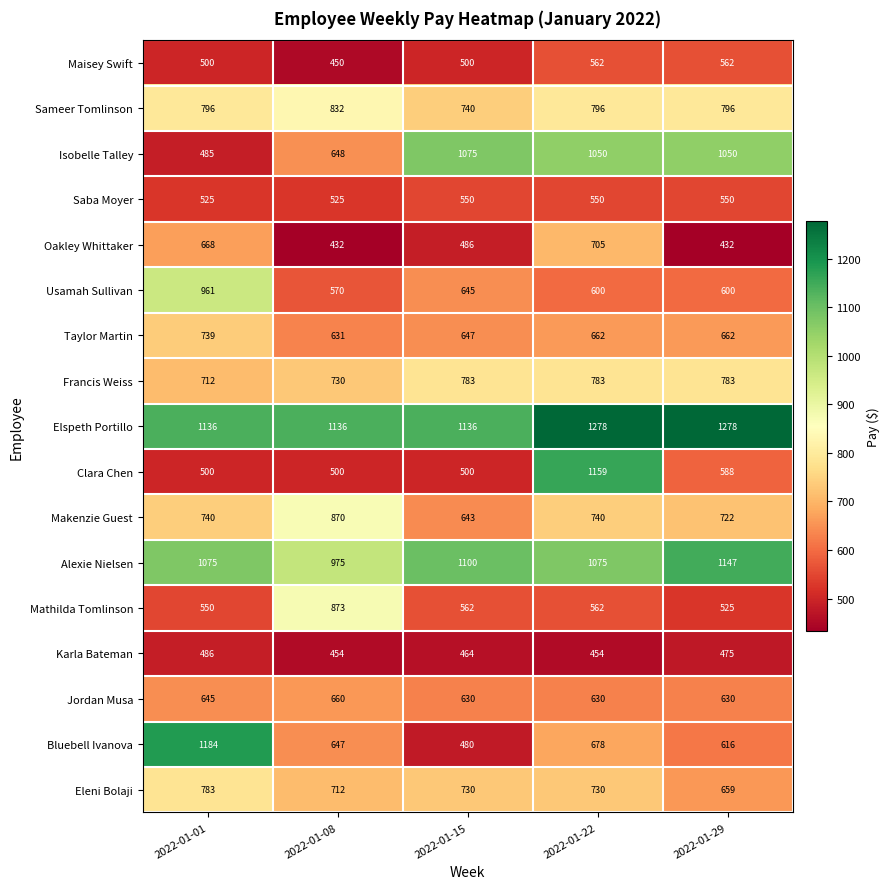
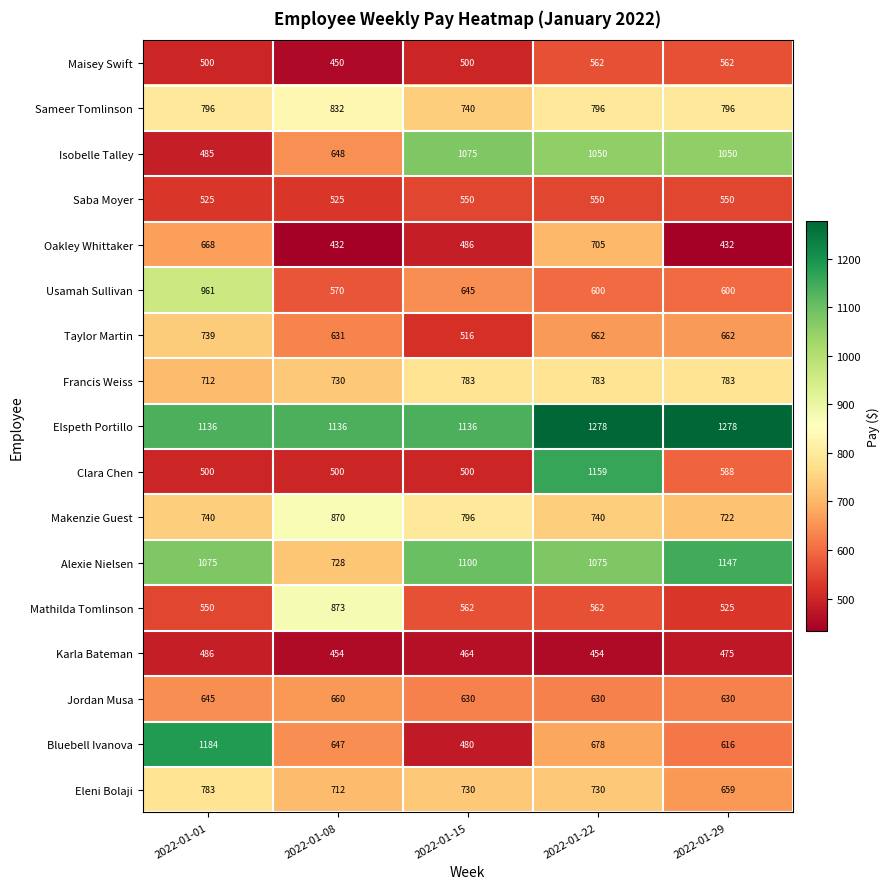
  {
    "Maisey Swift": {
      "2022-01-01": 500,
      "2022-01-08": 450,
      "2022-01-15": 500,
      "2022-01-22": 562,
      "2022-01-29": 562
    },
    "Sameer Tomlinson": {
      "2022-01-01": 796,
      "2022-01-08": 832,
      "2022-01-15": 740,
      "2022-01-22": 796,
      "2022-01-29": 796
    },
    "Isobelle Talley": {
      "2022-01-01": 485,
      "2022-01-08": 648,
      "2022-01-15": 1075,
      "2022-01-22": 1050,
      "2022-01-29": 1050
    },
    "Saba Moyer": {
      "2022-01-01": 525,
      "2022-01-08": 525,
      "2022-01-15": 550,
      "2022-01-22": 550,
      "2022-01-29": 550
    },
    "Oakley Whittaker": {
      "2022-01-01": 668,
      "2022-01-08": 432,
      "2022-01-15": 486,
      "2022-01-22": 705,
      "2022-01-29": 432
    },
    "Usamah Sullivan": {
      "2022-01-01": 961,
      "2022-01-08": 570,
      "2022-01-15": 645,
      "2022-01-22": 600,
      "2022-01-29": 600
    },
    "Taylor Martin": {
      "2022-01-01": 739,
      "2022-01-08": 631,
-     "2022-01-15": 647,
+     "2022-01-15": 516,
      "2022-01-22": 662,
      "2022-01-29": 662
    },
    "Francis Weiss": {
      "2022-01-01": 712,
      "2022-01-08": 730,
      "2022-01-15": 783,
      "2022-01-22": 783,
      "2022-01-29": 783
    },
    "Elspeth Portillo": {
      "2022-01-01": 1136,
      "2022-01-08": 1136,
      "2022-01-15": 1136,
      "2022-01-22": 1278,
      "2022-01-29": 1278
    },
    "Clara Chen": {
      "2022-01-01": 500,
      "2022-01-08": 500,
      "2022-01-15": 500,
      "2022-01-22": 1159,
      "2022-01-29": 588
    },
    "Makenzie Guest": {
      "2022-01-01": 740,
      "2022-01-08": 870,
-     "2022-01-15": 643,
+     "2022-01-15": 796,
      "2022-01-22": 740,
      "2022-01-29": 722
    },
    "Alexie Nielsen": {
      "2022-01-01": 1075,
-     "2022-01-08": 975,
+     "2022-01-08": 728,
      "2022-01-15": 1100,
      "2022-01-22": 1075,
      "2022-01-29": 1147
    },
    "Mathilda Tomlinson": {
      "2022-01-01": 550,
      "2022-01-08": 873,
      "2022-01-15": 562,
      "2022-01-22": 562,
      "2022-01-29": 525
    },
    "Karla Bateman": {
      "2022-01-01": 486,
      "2022-01-08": 454,
      "2022-01-15": 464,
      "2022-01-22": 454,
      "2022-01-29": 475
    },
    "Jordan Musa": {
      "2022-01-01": 645,
      "2022-01-08": 660,
      "2022-01-15": 630,
      "2022-01-22": 630,
      "2022-01-29": 630
    },
    "Bluebell Ivanova": {
      "2022-01-01": 1184,
      "2022-01-08": 647,
      "2022-01-15": 480,
      "2022-01-22": 678,
      "2022-01-29": 616
    },
    "Eleni Bolaji": {
      "2022-01-01": 783,
      "2022-01-08": 712,
      "2022-01-15": 730,
      "2022-01-22": 730,
      "2022-01-29": 659
    }
  }
